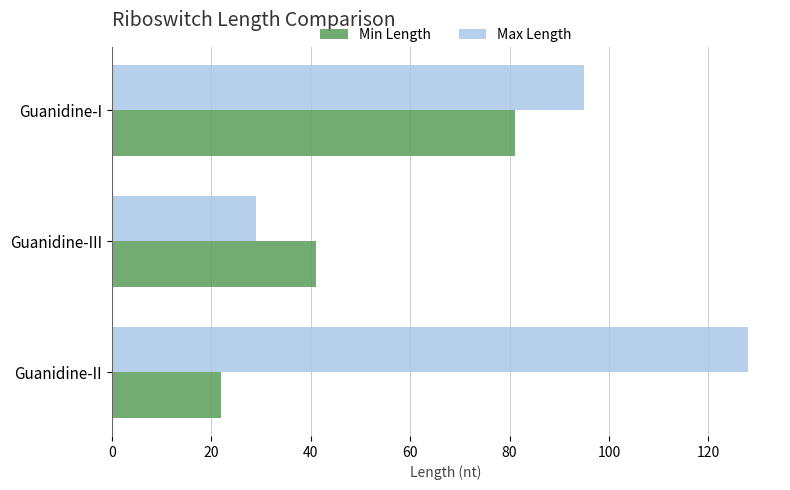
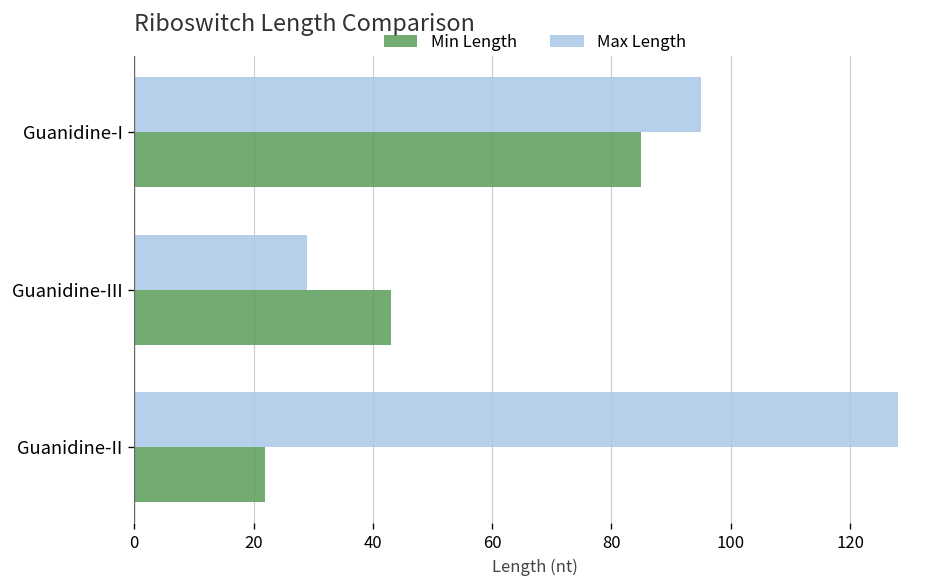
  {
    "Min Length": {
-     "Guanidine-I": 81,
-     "Guanidine-III": 41,
+     "Guanidine-I": 85,
+     "Guanidine-III": 43,
      "Guanidine-II": 22
    },
    "Max Length": {
      "Guanidine-I": 95,
      "Guanidine-III": 29,
      "Guanidine-II": 128
    }
  }
